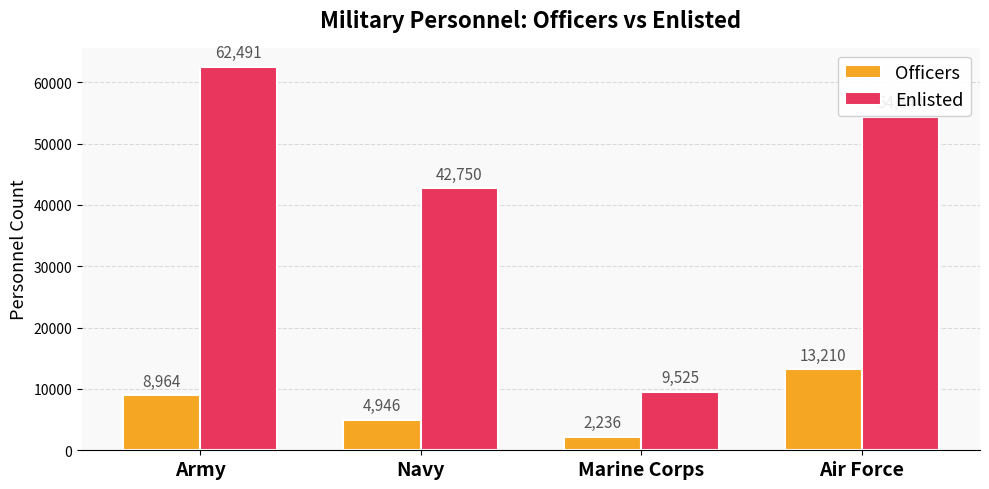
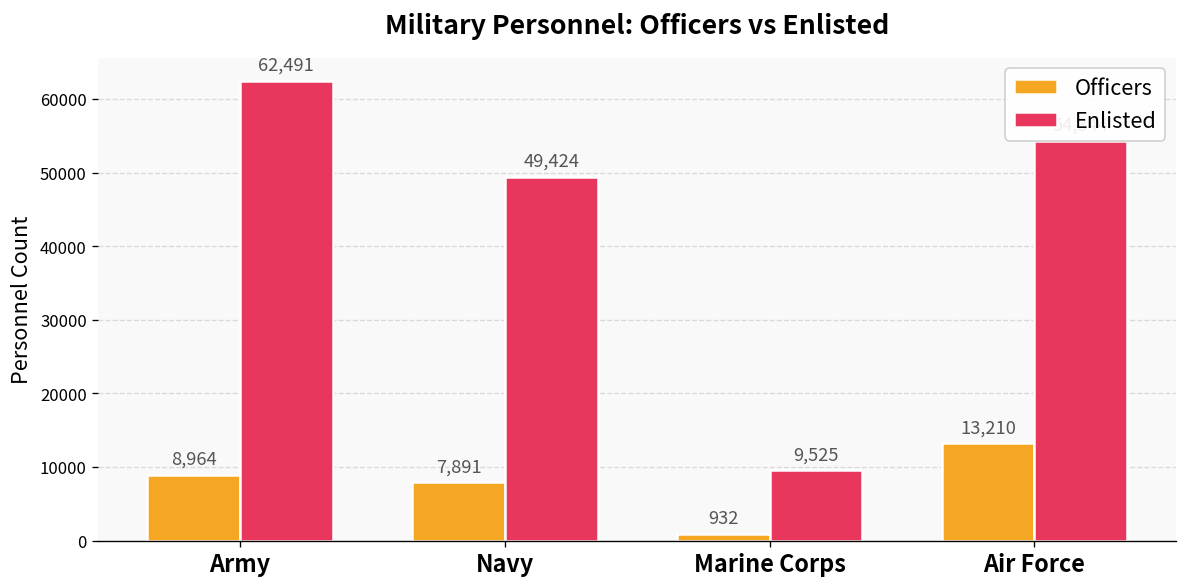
  {
    "Officers": {
      "Army": "8,964",
-     "Navy": "4,946",
-     "Marine Corps": "2,236",
+     "Navy": "7,891",
+     "Marine Corps": "932",
      "Air Force": "13,210"
    },
    "Enlisted": {
      "Army": "62,491",
-     "Navy": "42,750",
+     "Navy": "49,424",
      "Marine Corps": "9,525"
    }
  }
